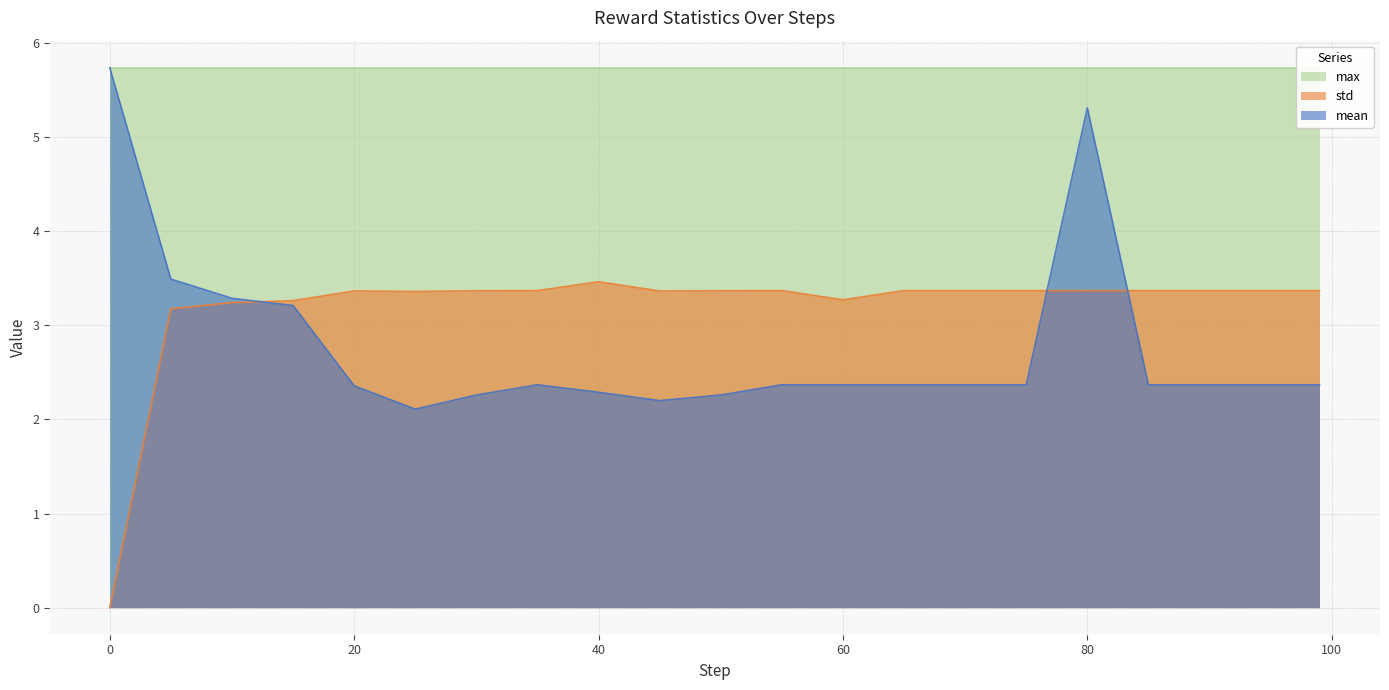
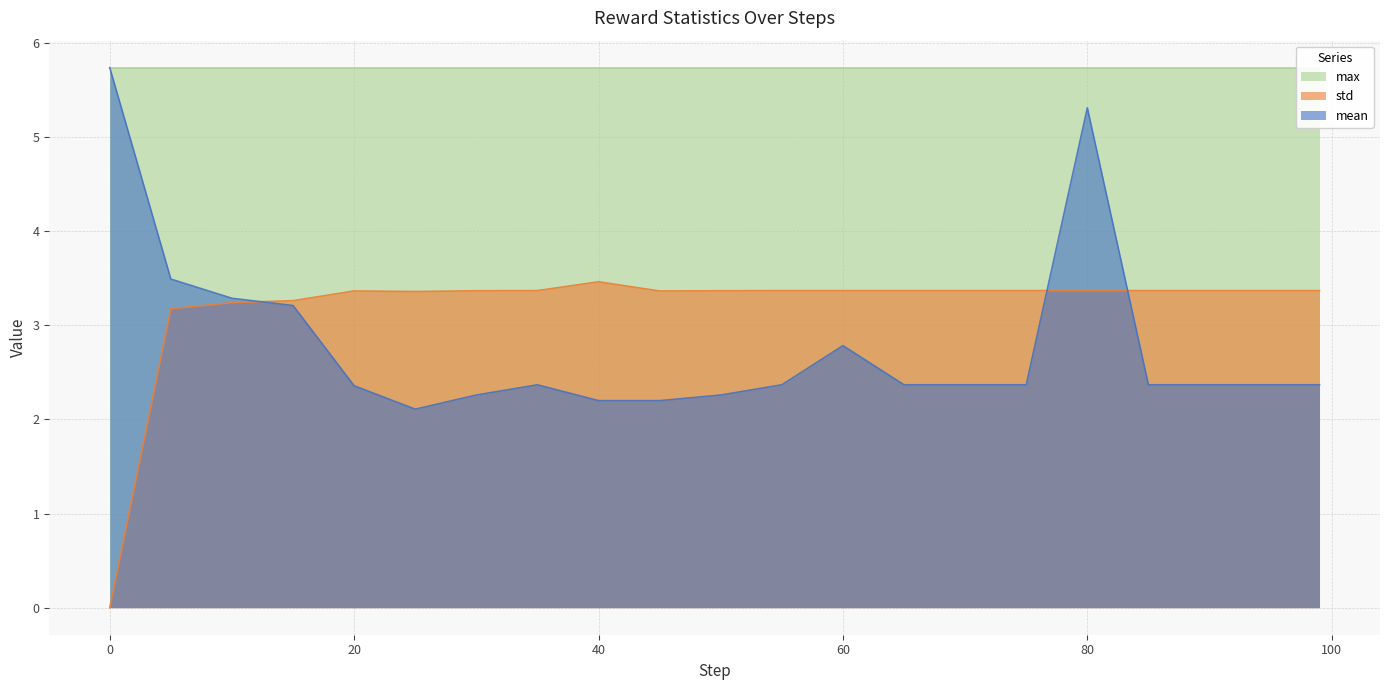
  {
    "max": {
      "20": 5.7,
      "40": 5.7,
      "60": 5.7,
      "80": 5.7
    },
    "std": {
      "0": 0.0,
      "20": 3.4,
      "40": 3.5,
-     "60": 3.3,
+     "60": 3.4,
      "80": 3.4
    },
    "mean": {
      "20": 2.4,
-     "40": 2.3,
-     "60": 2.4,
+     "40": 2.2,
+     "60": 2.8,
      "80": 5.3
    }
  }
